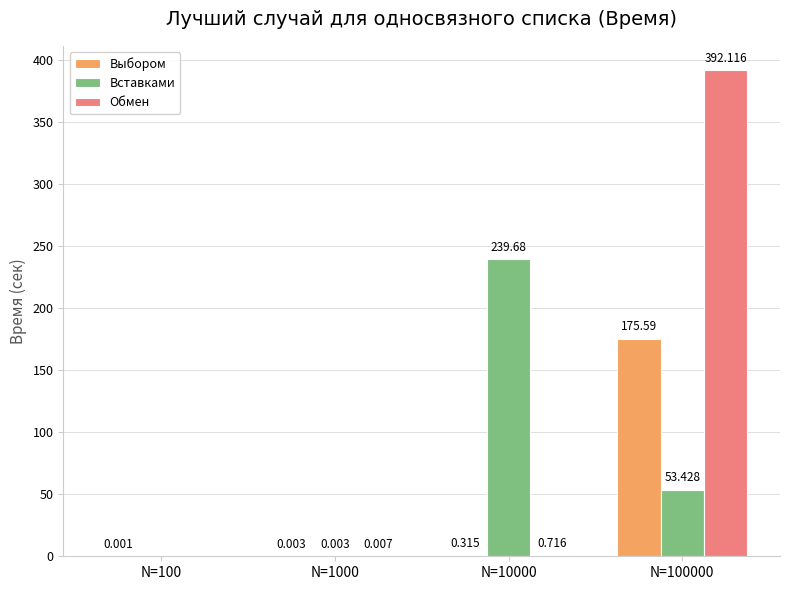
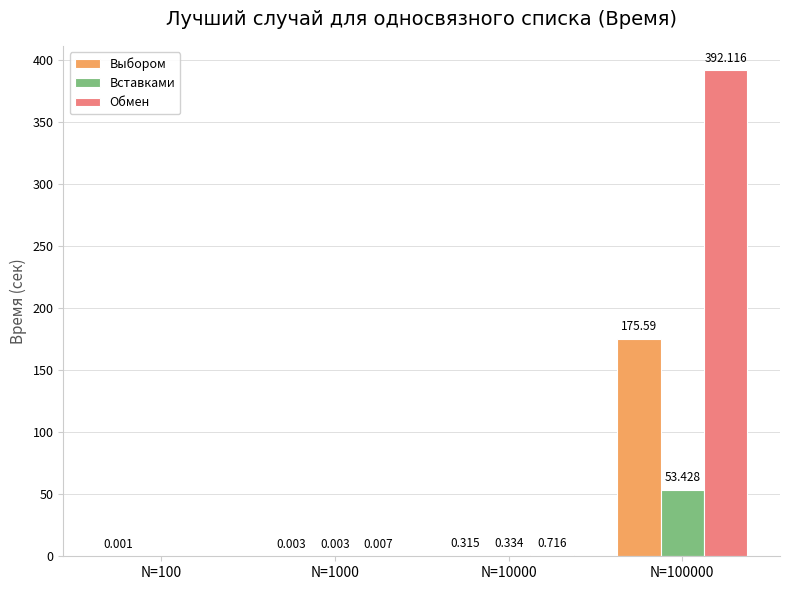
  {
    "Вставками": {
      "N=1000": 0.003,
-     "N=10000": 239.68,
+     "N=10000": 0.334,
      "N=100000": 53.428
    }
  }
